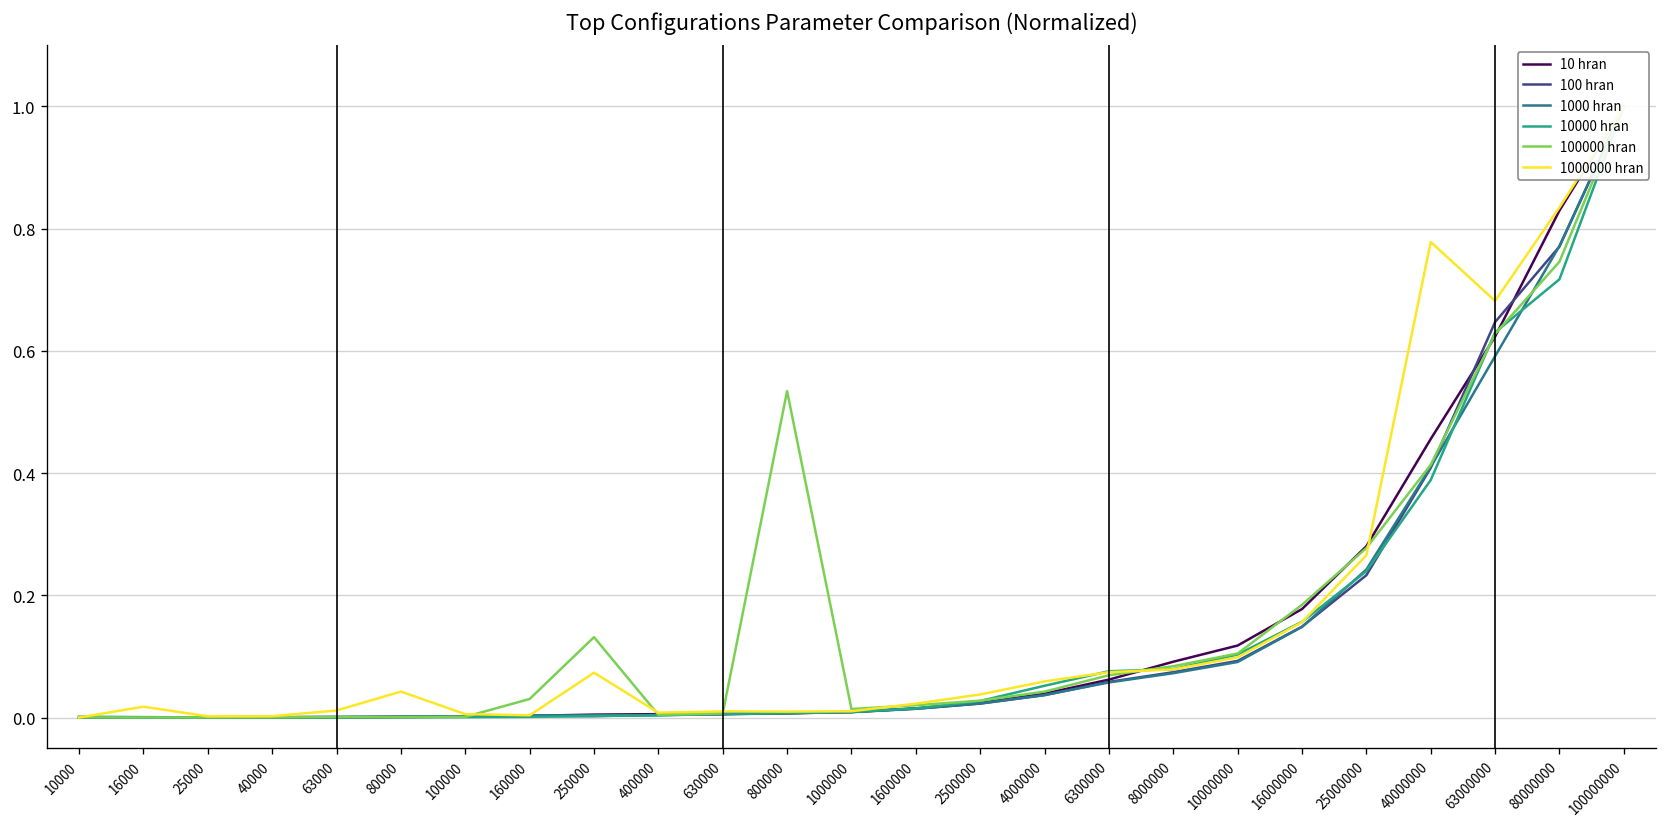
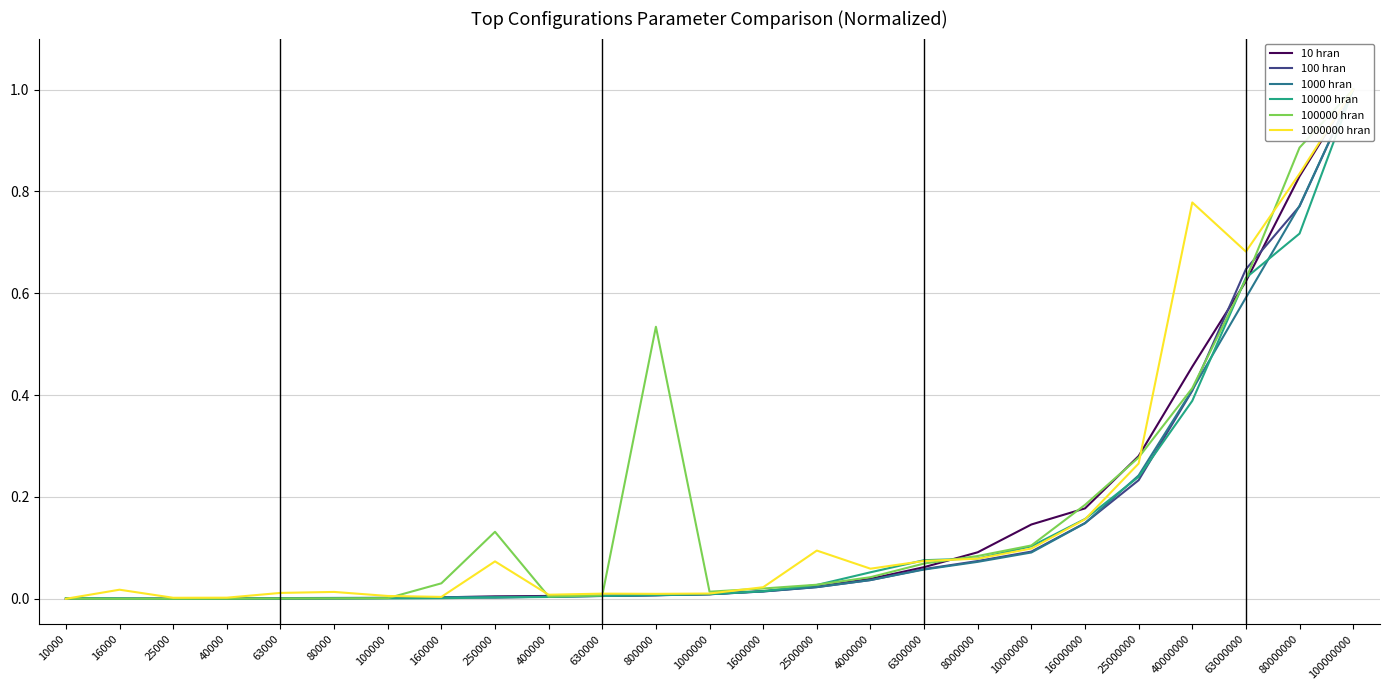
  {
    "10 hran": {
      "8000000": 0.09,
-     "10000000": 0.12,
+     "10000000": 0.15,
      "16000000": 0.18,
      "40000000": 0.46,
      "80000000": 0.83
    },
    "100000 hran": {
      "160000": 0.03,
      "250000": 0.13,
      "800000": 0.53,
      "16000000": 0.18,
-     "80000000": 0.75
+     "80000000": 0.89
    },
    "1000000 hran": {
      "16000": 0.02,
      "63000": 0.01,
-     "80000": 0.04,
+     "80000": 0.01,
      "250000": 0.07,
-     "2500000": 0.04,
+     "2500000": 0.09,
      "4000000": 0.06,
      "25000000": 0.27,
      "40000000": 0.78,
      "63000000": 0.68,
      "80000000": 0.83
    }
  }
